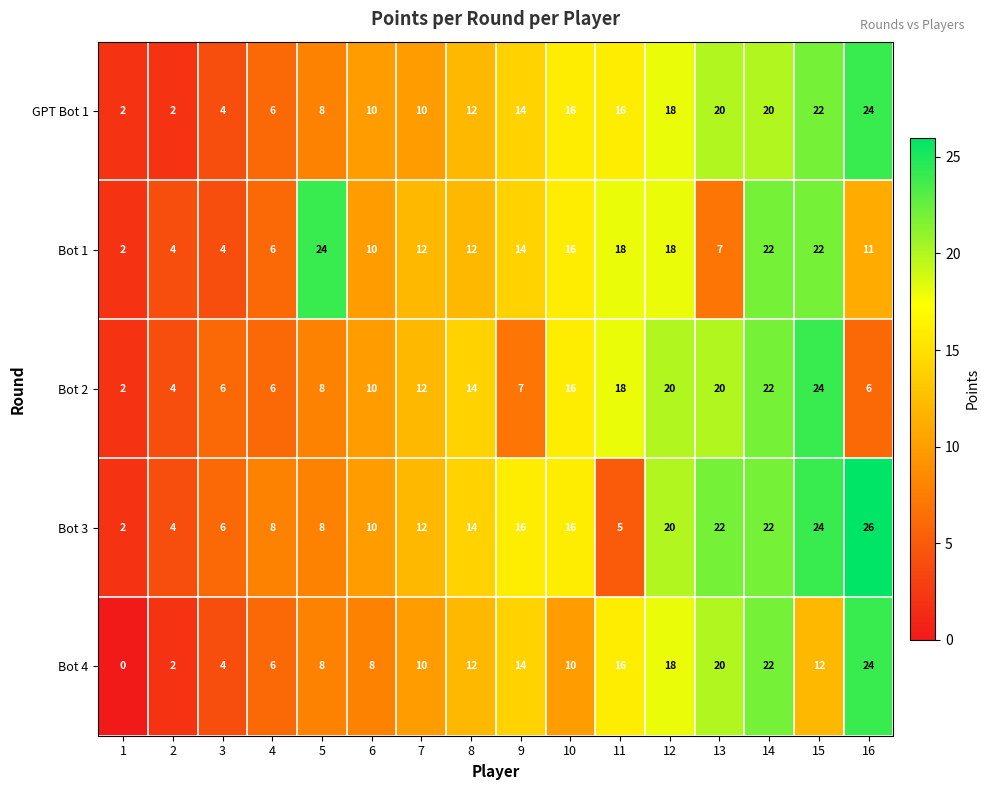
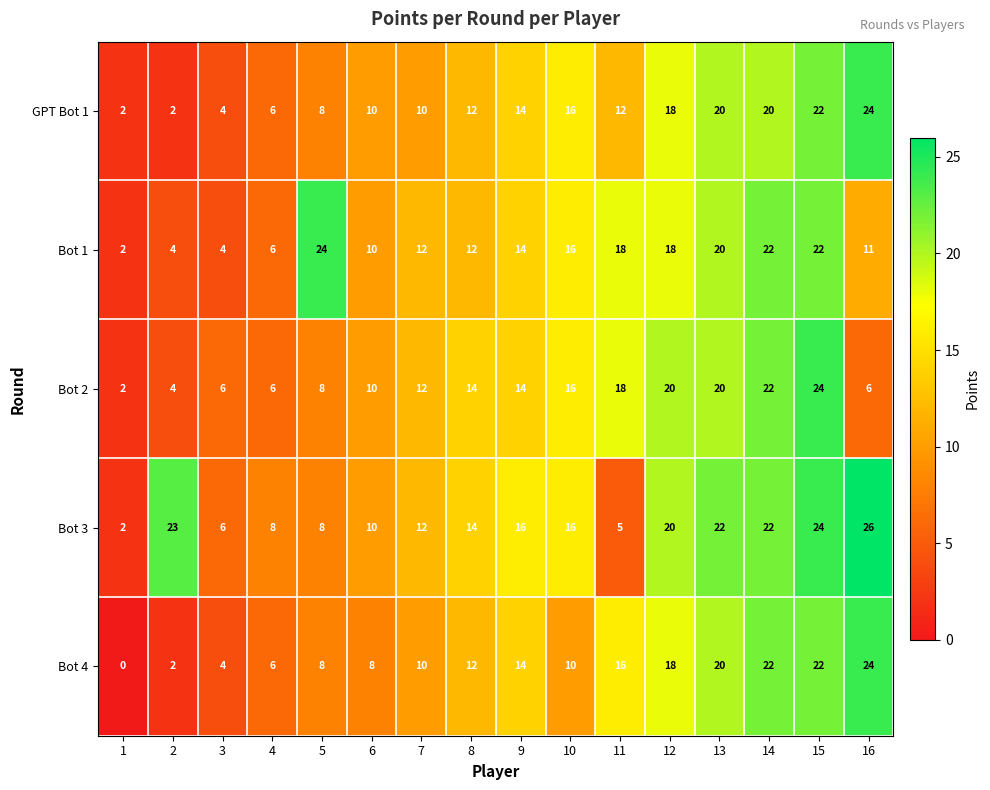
  {
    "GPT Bot 1": {
      "1": 2,
      "2": 2,
      "3": 4,
      "4": 6,
      "5": 8,
      "6": 10,
      "7": 10,
      "8": 12,
      "9": 14,
      "10": 16,
-     "11": 16,
+     "11": 12,
      "12": 18,
      "13": 20,
      "14": 20,
      "15": 22,
      "16": 24
    },
    "Bot 1": {
      "1": 2,
      "2": 4,
      "3": 4,
      "4": 6,
      "5": 24,
      "6": 10,
      "7": 12,
      "8": 12,
      "9": 14,
      "10": 16,
      "11": 18,
      "12": 18,
-     "13": 7,
+     "13": 20,
      "14": 22,
      "15": 22,
      "16": 11
    },
    "Bot 2": {
      "1": 2,
      "2": 4,
      "3": 6,
      "4": 6,
      "5": 8,
      "6": 10,
      "7": 12,
      "8": 14,
-     "9": 7,
+     "9": 14,
      "10": 16,
      "11": 18,
      "12": 20,
      "13": 20,
      "14": 22,
      "15": 24,
      "16": 6
    },
    "Bot 3": {
      "1": 2,
-     "2": 4,
+     "2": 23,
      "3": 6,
      "4": 8,
      "5": 8,
      "6": 10,
      "7": 12,
      "8": 14,
      "9": 16,
      "10": 16,
      "11": 5,
      "12": 20,
      "13": 22,
      "14": 22,
      "15": 24,
      "16": 26
    },
    "Bot 4": {
      "1": 0,
      "2": 2,
      "3": 4,
      "4": 6,
      "5": 8,
      "6": 8,
      "7": 10,
      "8": 12,
      "9": 14,
      "10": 10,
      "11": 16,
      "12": 18,
      "13": 20,
      "14": 22,
-     "15": 12,
+     "15": 22,
      "16": 24
    }
  }
